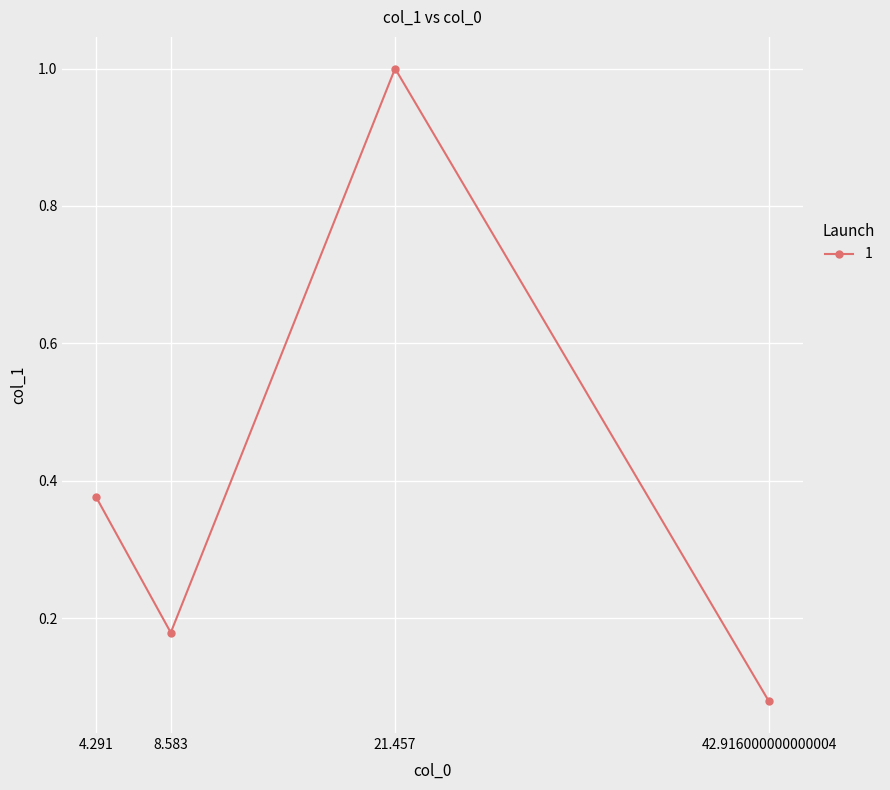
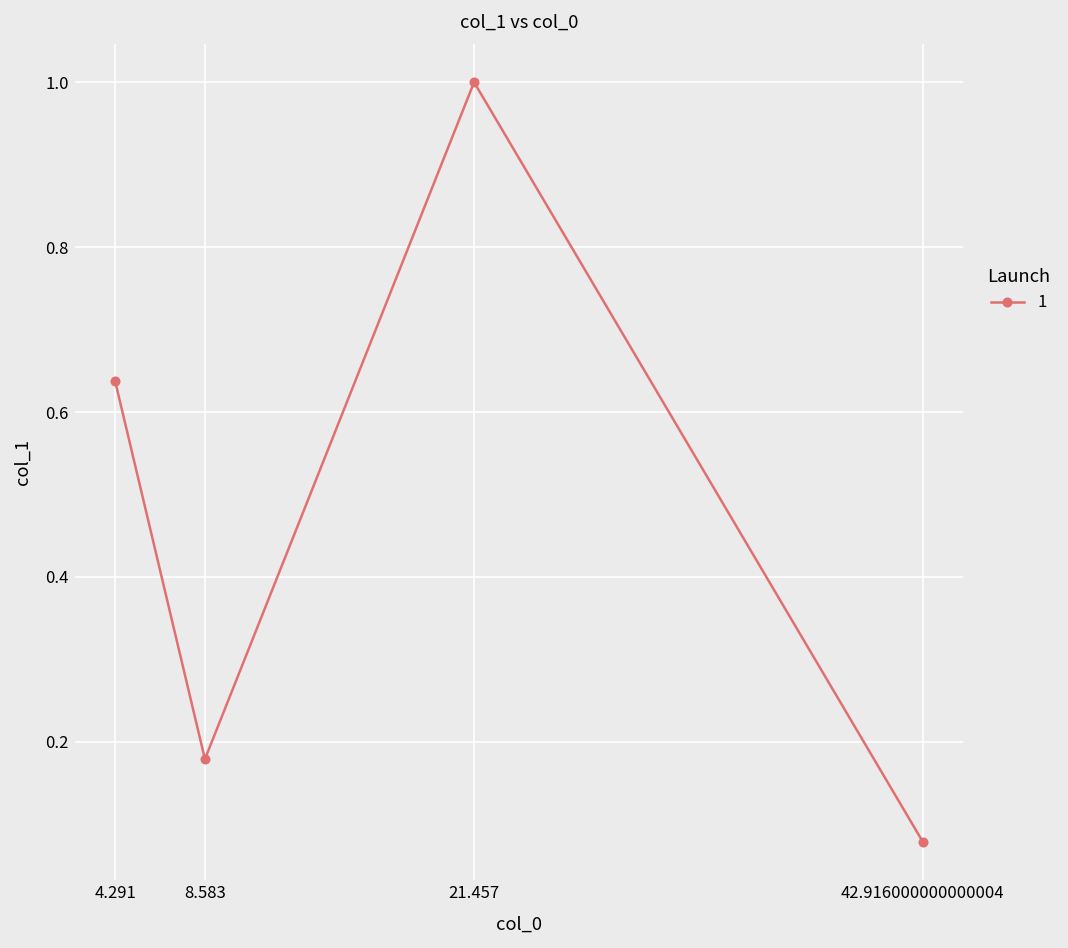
  {
-   "4.291": 0.38,
+   "4.291": 0.64,
    "8.583": 0.18,
    "21.457": 1.00,
    "42.916000000000004": 0.08
  }
